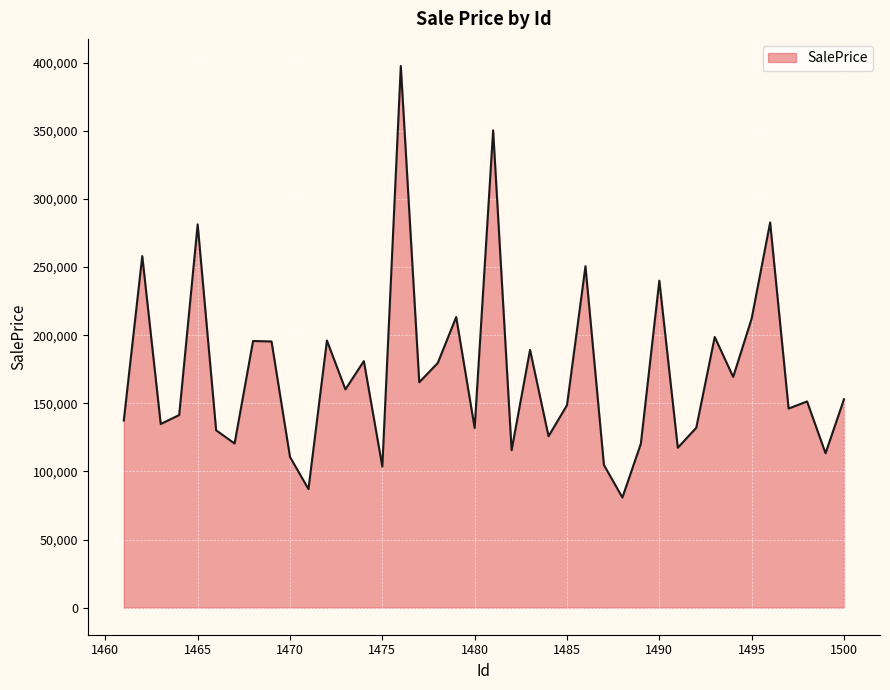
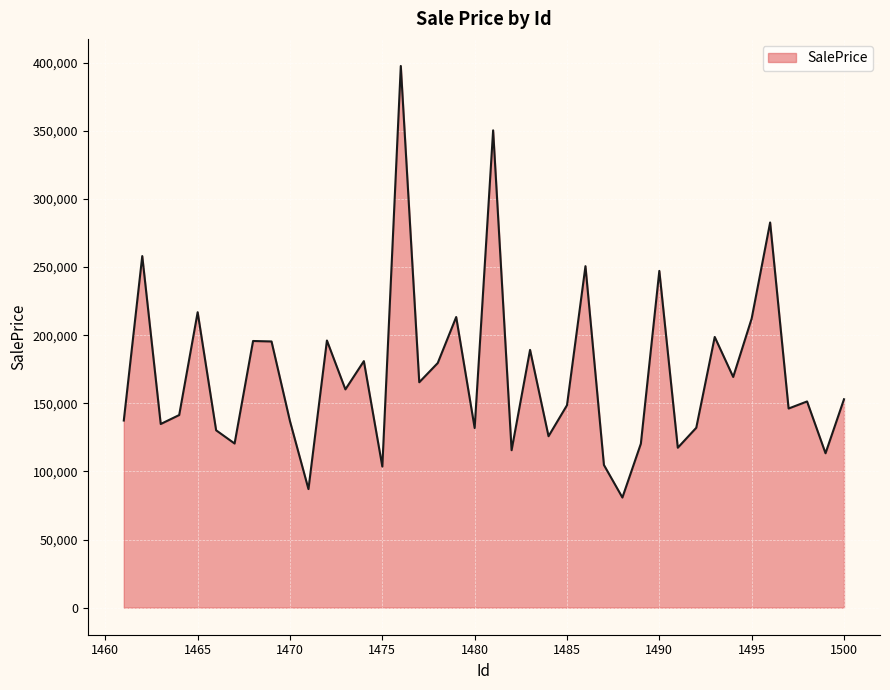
  {
-   "1465": "281,000",
-   "1470": "111,000",
+   "1465": "217,000",
+   "1470": "137,000",
    "1475": "104,000",
    "1480": "132,000",
    "1485": "149,000",
-   "1490": "240,000",
+   "1490": "247,000",
    "1495": "212,000",
    "1500": "153,000"
  }
